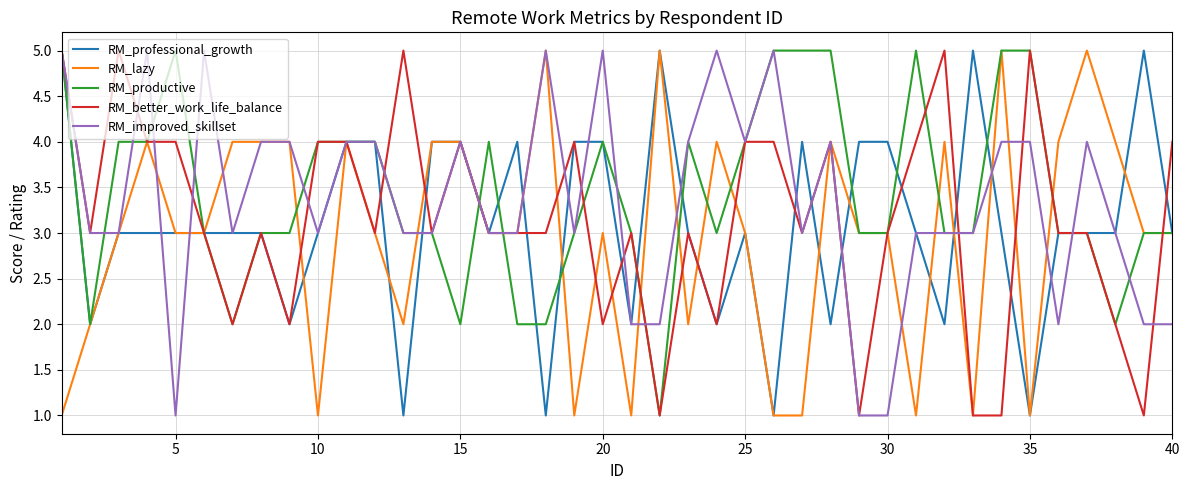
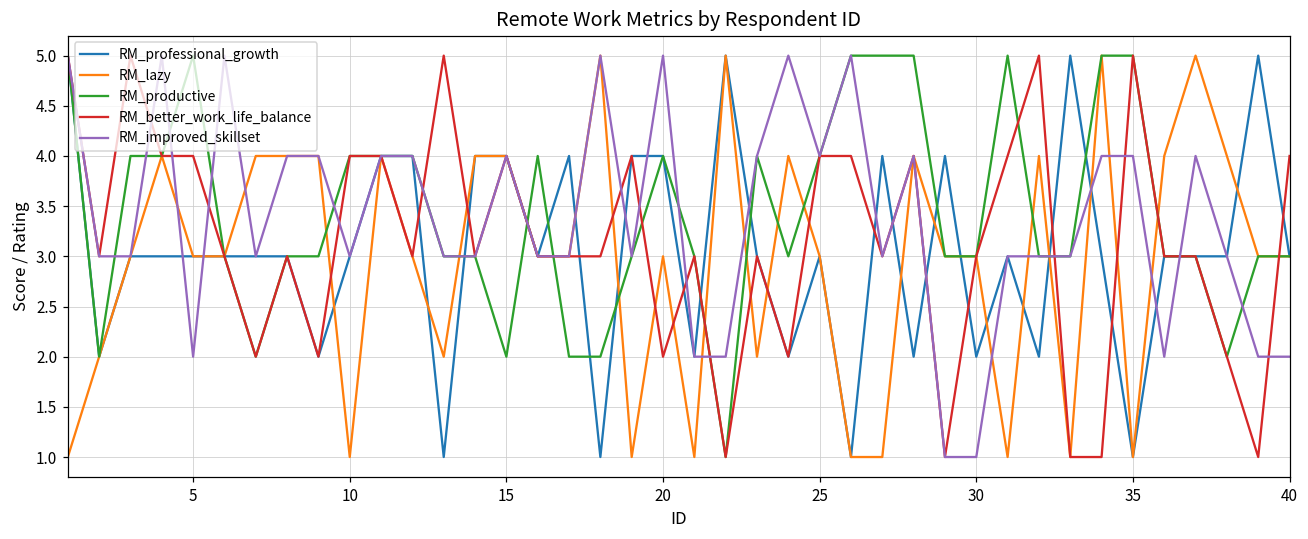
  {
    "RM_professional_growth": {
-     "30": 4
+     "30": 2
    },
    "RM_lazy": {
      "10": 1,
      "20": 3
    },
    "RM_productive": {
      "15": 2
    },
    "RM_better_work_life_balance": {
      "5": 4,
      "20": 2,
      "40": 4
    },
    "RM_improved_skillset": {
-     "5": 1,
+     "5": 2,
      "20": 5,
      "30": 1,
      "35": 4,
      "40": 2
    }
  }
